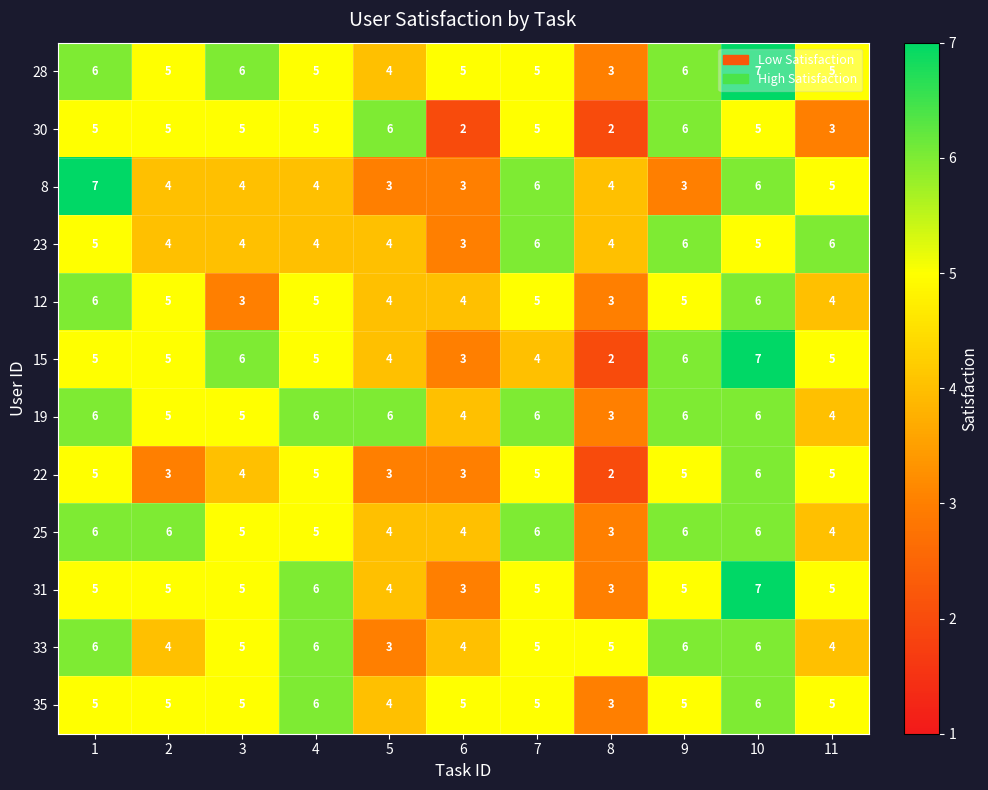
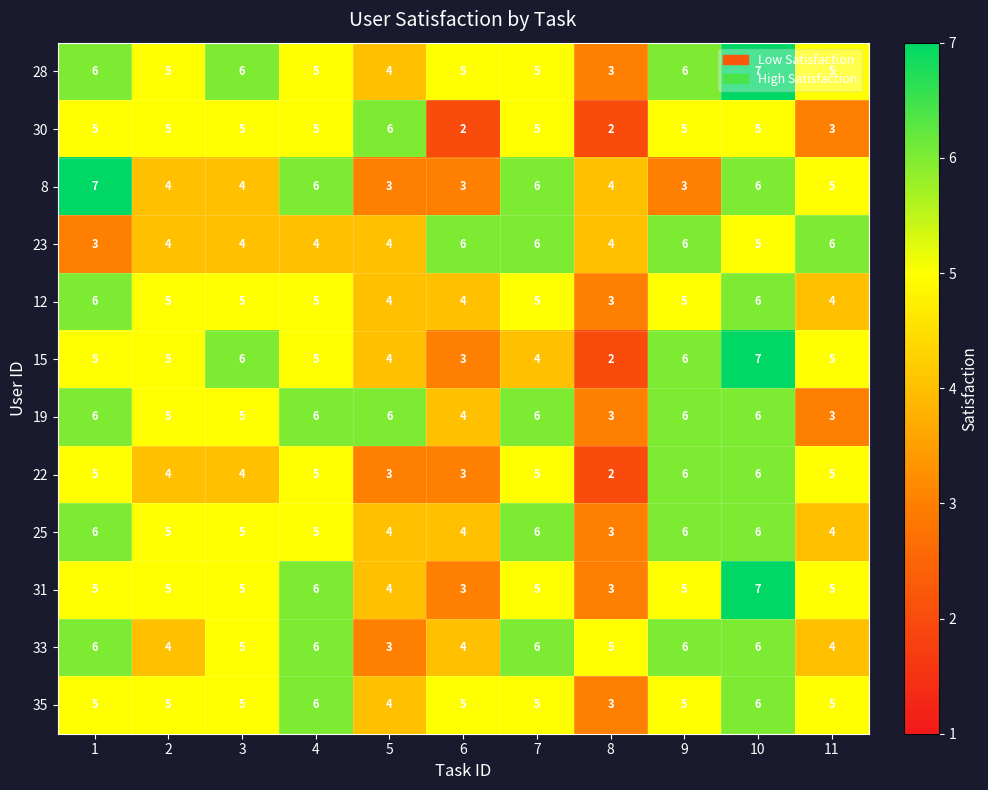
  {
    "28": {
      "1": 6,
      "2": 5,
      "3": 6,
      "4": 5,
      "5": 4,
      "6": 5,
      "7": 5,
      "8": 3,
      "9": 6
    },
    "30": {
      "1": 5,
      "2": 5,
      "3": 5,
      "4": 5,
      "5": 6,
      "6": 2,
      "7": 5,
      "8": 2,
-     "9": 6,
+     "9": 5,
      "10": 5,
      "11": 3
    },
    "8": {
      "1": 7,
      "2": 4,
      "3": 4,
-     "4": 4,
+     "4": 6,
      "5": 3,
      "6": 3,
      "7": 6,
      "8": 4,
      "9": 3,
      "10": 6,
      "11": 5
    },
    "23": {
-     "1": 5,
+     "1": 3,
      "2": 4,
      "3": 4,
      "4": 4,
      "5": 4,
-     "6": 3,
+     "6": 6,
      "7": 6,
      "8": 4,
      "9": 6,
      "10": 5,
      "11": 6
    },
    "12": {
      "1": 6,
      "2": 5,
-     "3": 3,
+     "3": 5,
      "4": 5,
      "5": 4,
      "6": 4,
      "7": 5,
      "8": 3,
      "9": 5,
      "10": 6,
      "11": 4
    },
    "15": {
      "1": 5,
      "2": 5,
      "3": 6,
      "4": 5,
      "5": 4,
      "6": 3,
      "7": 4,
      "8": 2,
      "9": 6,
      "10": 7,
      "11": 5
    },
    "19": {
      "1": 6,
      "2": 5,
      "3": 5,
      "4": 6,
      "5": 6,
      "6": 4,
      "7": 6,
      "8": 3,
      "9": 6,
      "10": 6,
-     "11": 4
+     "11": 3
    },
    "22": {
      "1": 5,
-     "2": 3,
+     "2": 4,
      "3": 4,
      "4": 5,
      "5": 3,
      "6": 3,
      "7": 5,
      "8": 2,
-     "9": 5,
+     "9": 6,
      "10": 6,
      "11": 5
    },
    "25": {
      "1": 6,
-     "2": 6,
+     "2": 5,
      "3": 5,
      "4": 5,
      "5": 4,
      "6": 4,
      "7": 6,
      "8": 3,
      "9": 6,
      "10": 6,
      "11": 4
    },
    "31": {
      "1": 5,
      "2": 5,
      "3": 5,
      "4": 6,
      "5": 4,
      "6": 3,
      "7": 5,
      "8": 3,
      "9": 5,
      "10": 7,
      "11": 5
    },
    "33": {
      "1": 6,
      "2": 4,
      "3": 5,
      "4": 6,
      "5": 3,
      "6": 4,
-     "7": 5,
+     "7": 6,
      "8": 5,
      "9": 6,
      "10": 6,
      "11": 4
    },
    "35": {
      "1": 5,
      "2": 5,
      "3": 5,
      "4": 6,
      "5": 4,
      "6": 5,
      "7": 5,
      "8": 3,
      "9": 5,
      "10": 6,
      "11": 5
    }
  }
